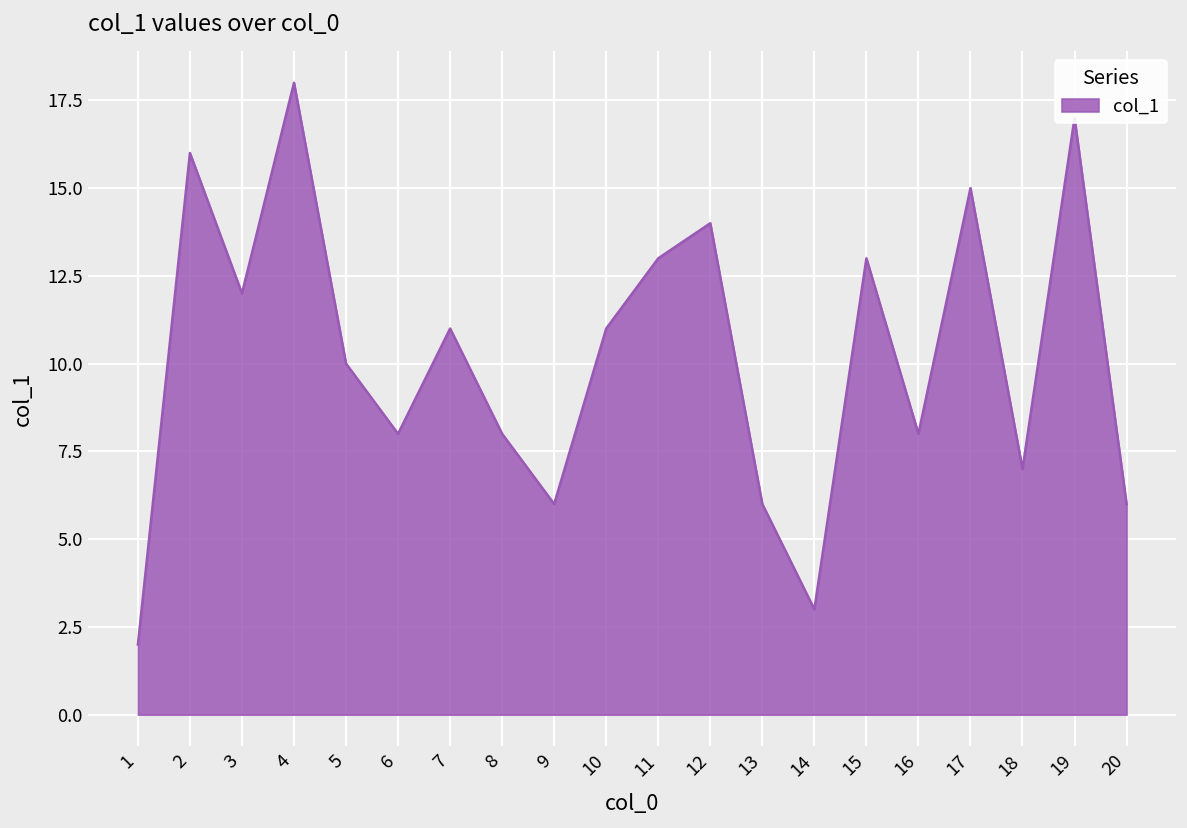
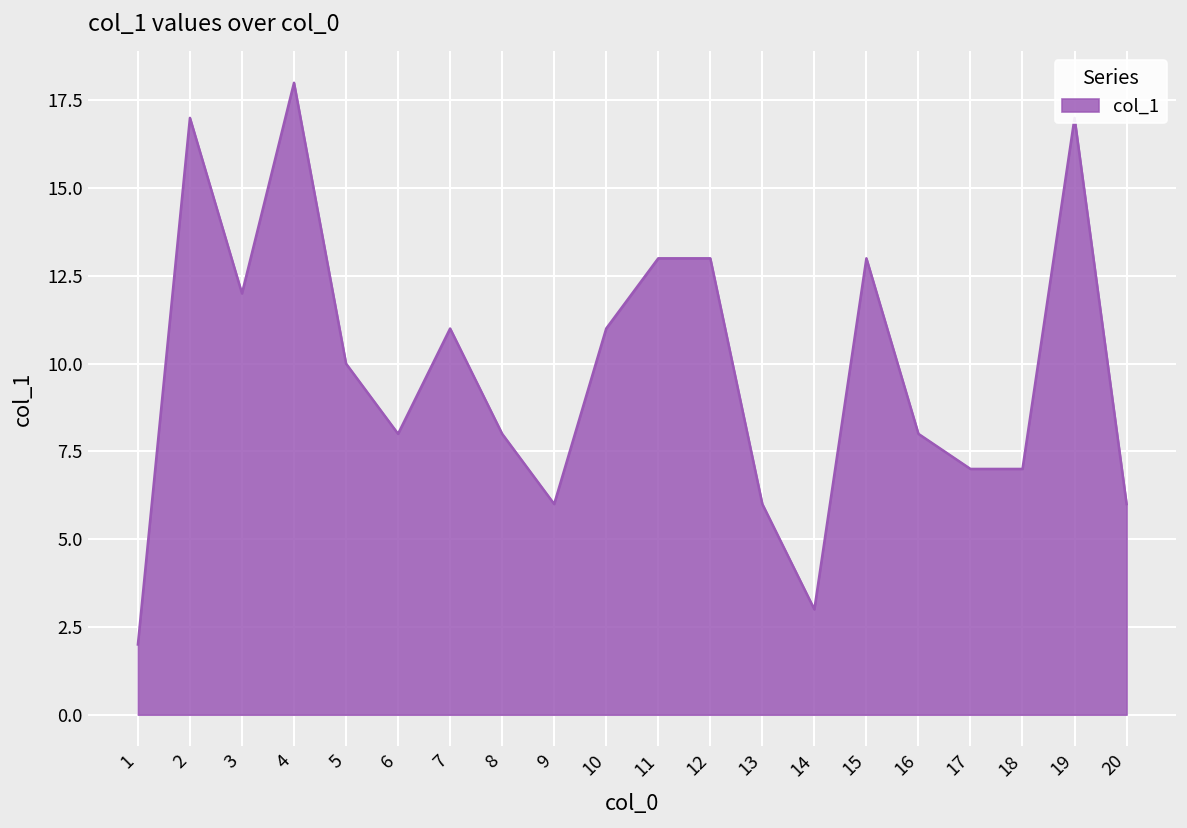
  {
    "1": 2,
-   "2": 16,
+   "2": 17,
    "3": 12,
    "4": 18,
    "5": 10,
    "6": 8,
    "7": 11,
    "8": 8,
    "9": 6,
    "10": 11,
    "11": 13,
-   "12": 14,
+   "12": 13,
    "13": 6,
    "14": 3,
    "15": 13,
    "16": 8,
-   "17": 15,
+   "17": 7,
    "18": 7,
    "20": 6
  }
